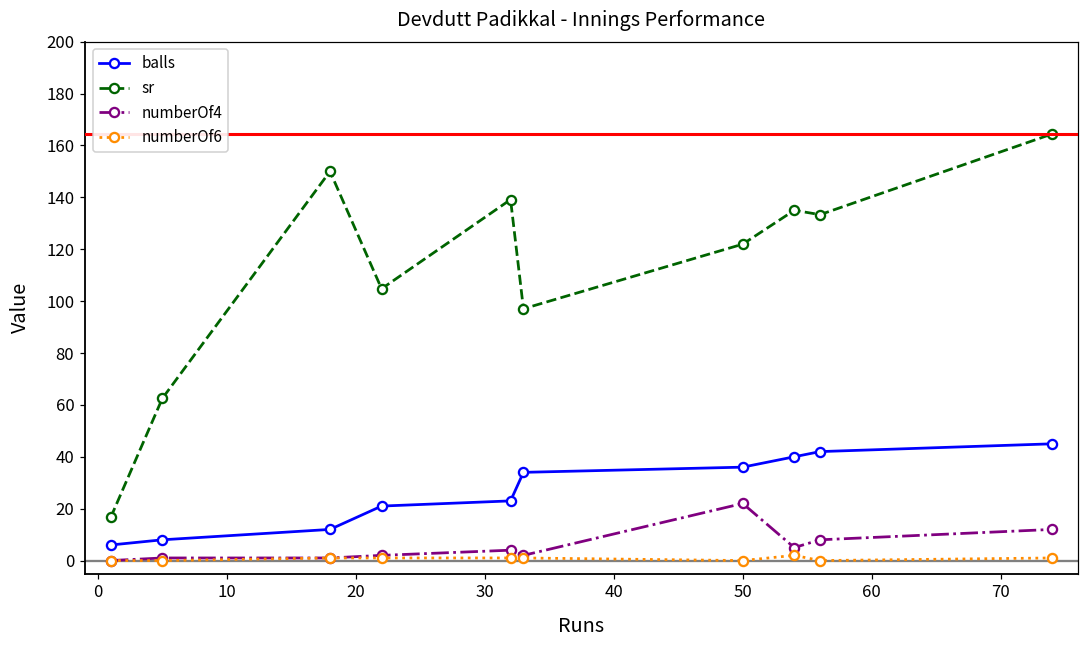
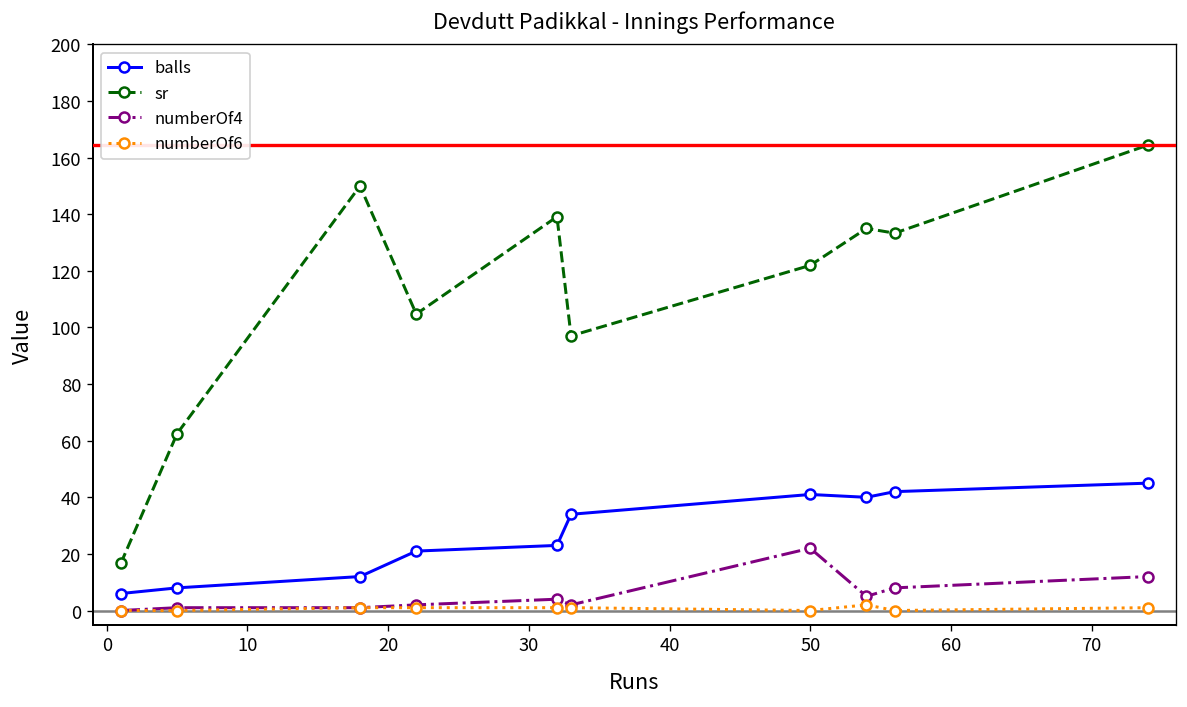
  {
    "balls": {
-     "50": 36
+     "50": 41
    },
    "sr": {
      "50": 122
    },
    "numberOf4": {
      "50": 22
    },
    "numberOf6": {
      "50": 0
    }
  }
